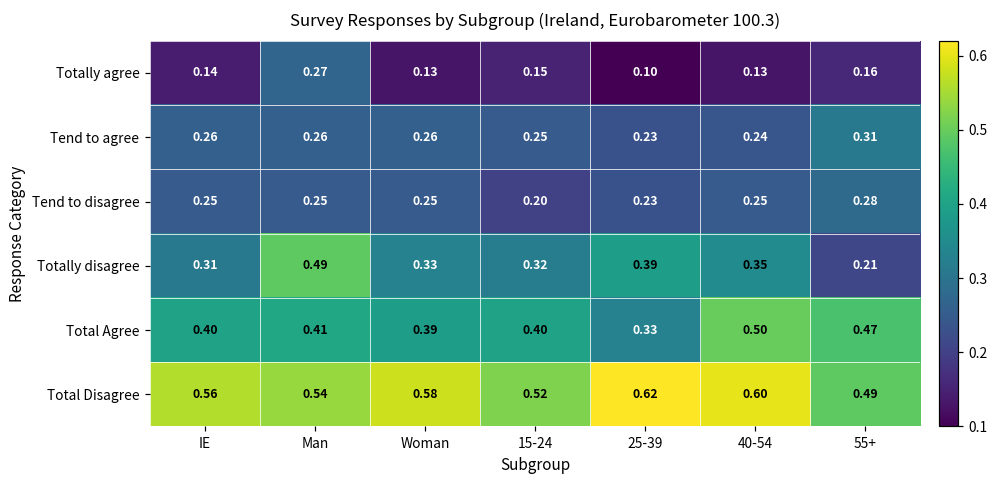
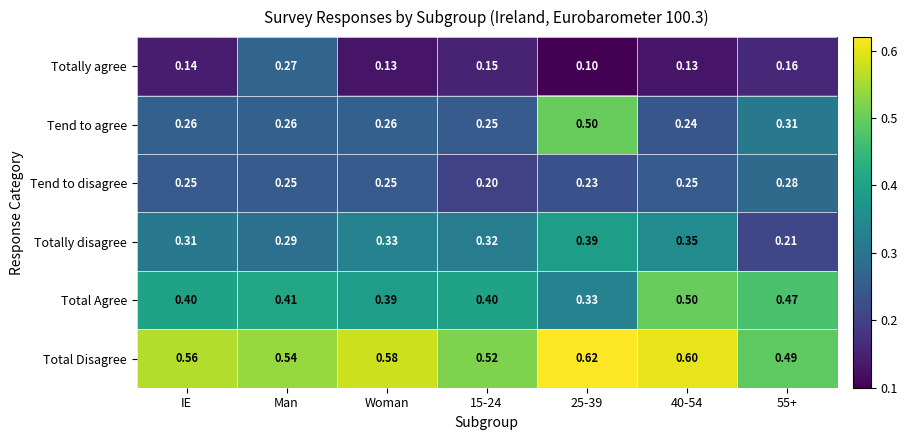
  {
    "Totally agree": {
      "IE": 0.14,
      "Man": 0.27,
      "Woman": 0.13,
      "15-24": 0.15,
      "25-39": 0.10,
      "40-54": 0.13,
      "55+": 0.16
    },
    "Tend to agree": {
      "IE": 0.26,
      "Man": 0.26,
      "Woman": 0.26,
      "15-24": 0.25,
-     "25-39": 0.23,
+     "25-39": 0.50,
      "40-54": 0.24,
      "55+": 0.31
    },
    "Tend to disagree": {
      "IE": 0.25,
      "Man": 0.25,
      "Woman": 0.25,
      "15-24": 0.20,
      "25-39": 0.23,
      "40-54": 0.25,
      "55+": 0.28
    },
    "Totally disagree": {
      "IE": 0.31,
-     "Man": 0.49,
+     "Man": 0.29,
      "Woman": 0.33,
      "15-24": 0.32,
      "25-39": 0.39,
      "40-54": 0.35,
      "55+": 0.21
    },
    "Total Agree": {
      "IE": 0.40,
      "Man": 0.41,
      "Woman": 0.39,
      "15-24": 0.40,
      "25-39": 0.33,
      "40-54": 0.50,
      "55+": 0.47
    },
    "Total Disagree": {
      "IE": 0.56,
      "Man": 0.54,
      "Woman": 0.58,
      "15-24": 0.52,
      "25-39": 0.62,
      "40-54": 0.60,
      "55+": 0.49
    }
  }
